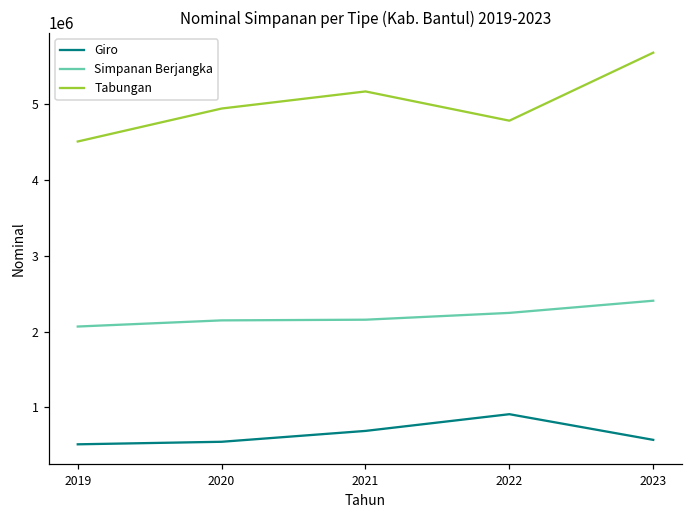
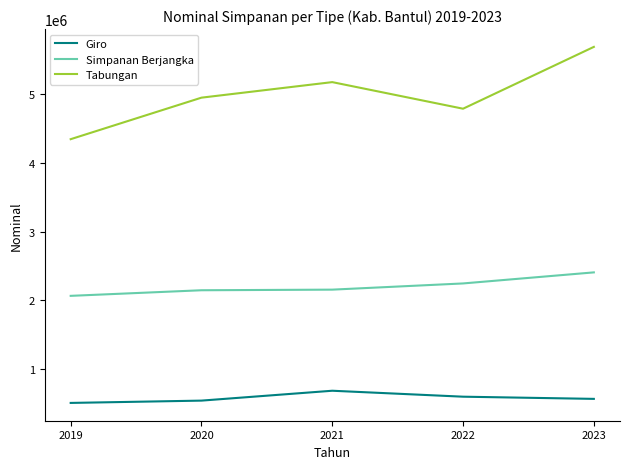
  {
    "Giro": {
      "2019": 500000,
      "2020": 500000,
      "2021": 700000,
-     "2022": 900000,
+     "2022": 600000,
      "2023": 600000
    },
    "Simpanan Berjangka": {
      "2019": 2100000,
      "2020": 2100000,
      "2021": 2200000,
      "2022": 2200000,
      "2023": 2400000
    },
    "Tabungan": {
-     "2019": 4500000,
+     "2019": 4300000,
      "2020": 4900000,
      "2021": 5200000,
      "2022": 4800000,
      "2023": 5700000
    }
  }
